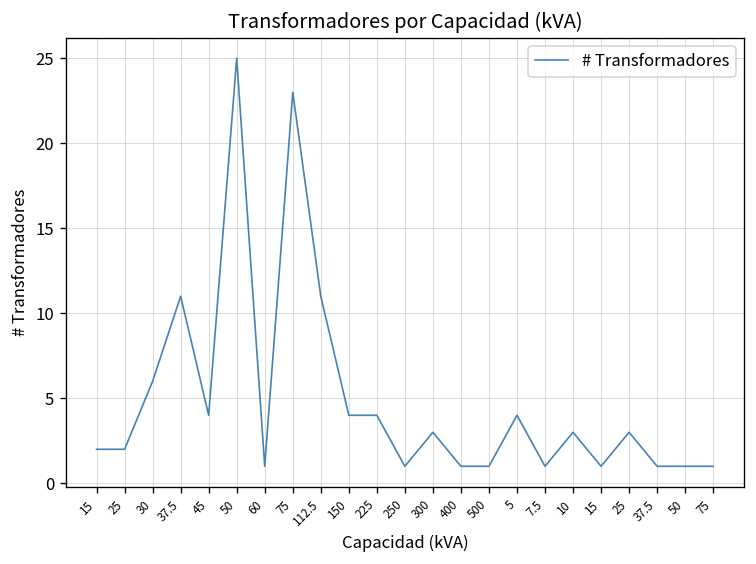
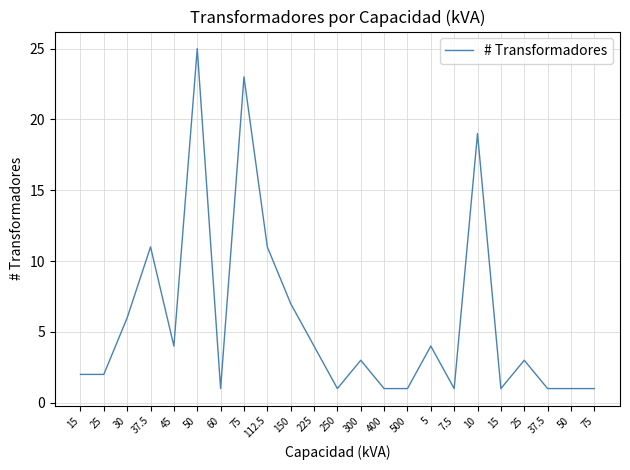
  {
    "30": 6,
    "45": 4,
    "60": 1,
    "112.5": 11,
-   "150": 4,
+   "150": 7,
    "225": 4,
    "250": 1,
    "300": 3,
    "400": 1,
    "500": 1,
    "5": 4,
    "7.5": 1,
-   "10": 3
+   "10": 19
  }
